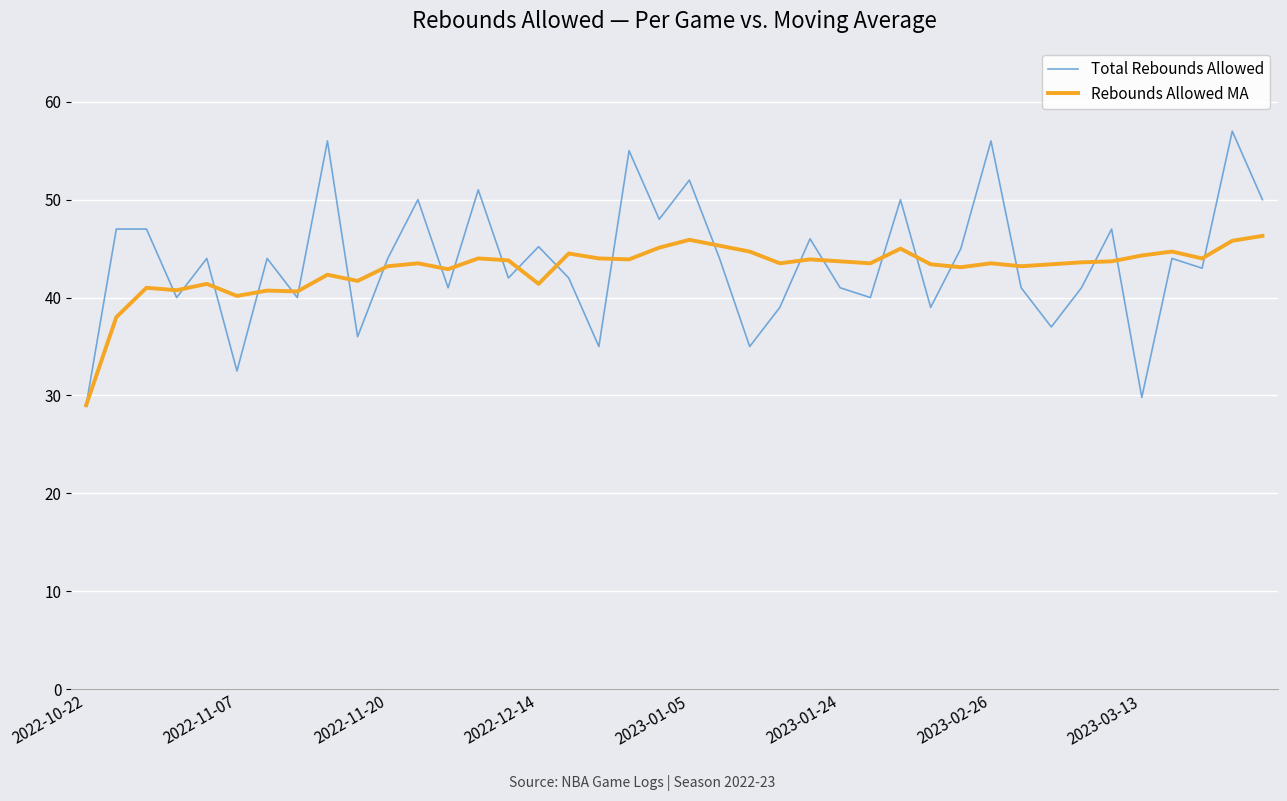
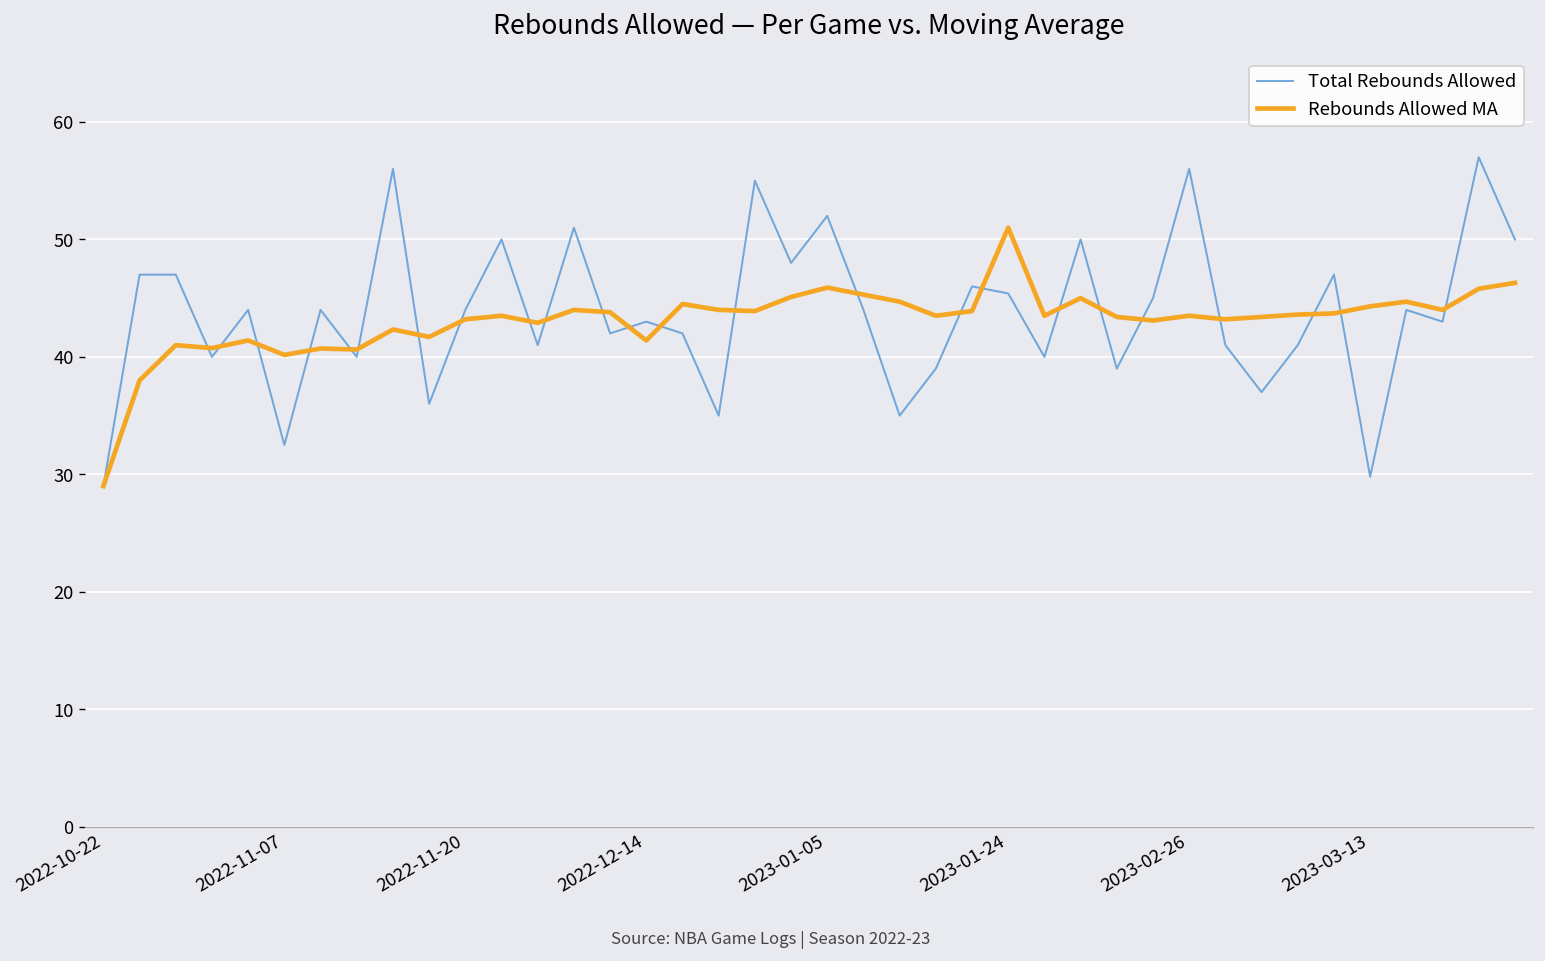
  {
    "Total Rebounds Allowed": {
      "2022-11-07": 33,
      "2022-11-20": 44,
-     "2022-12-14": 45,
+     "2022-12-14": 43,
      "2023-01-05": 52,
-     "2023-01-24": 41,
+     "2023-01-24": 45,
      "2023-02-26": 56,
      "2023-03-13": 30
    },
    "Rebounds Allowed MA": {
      "2022-11-07": 40,
      "2022-11-20": 43,
      "2022-12-14": 41,
      "2023-01-05": 46,
-     "2023-01-24": 44,
+     "2023-01-24": 51,
      "2023-02-26": 44,
      "2023-03-13": 44
    }
  }
